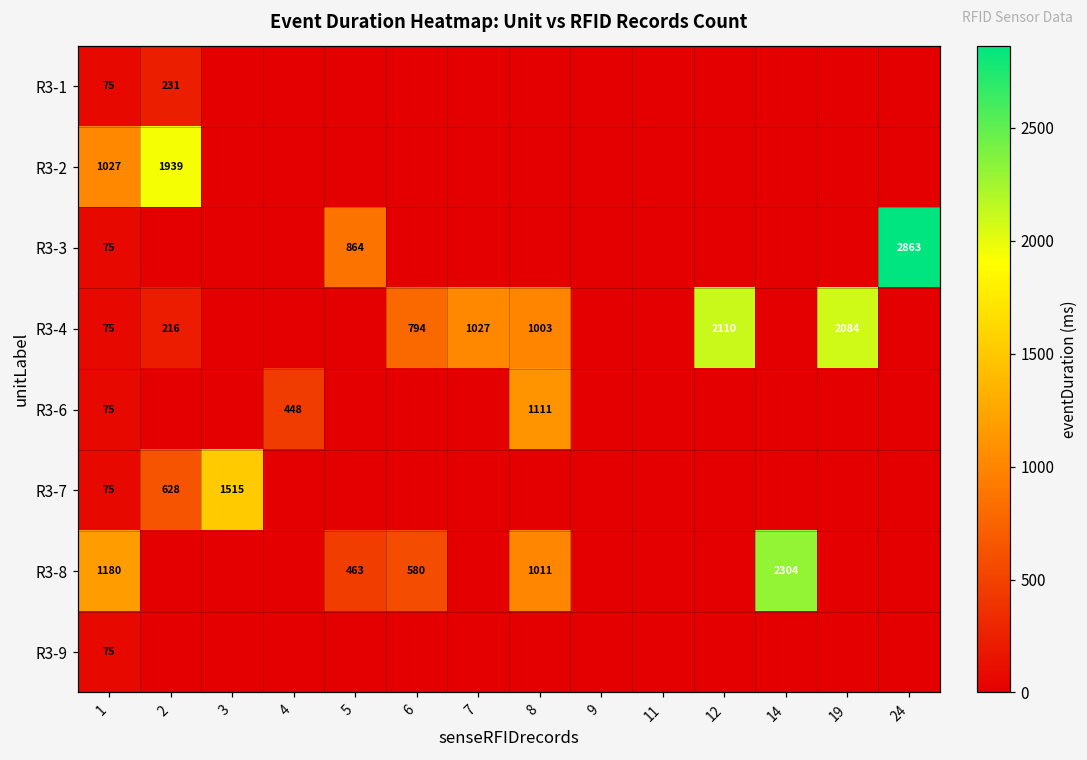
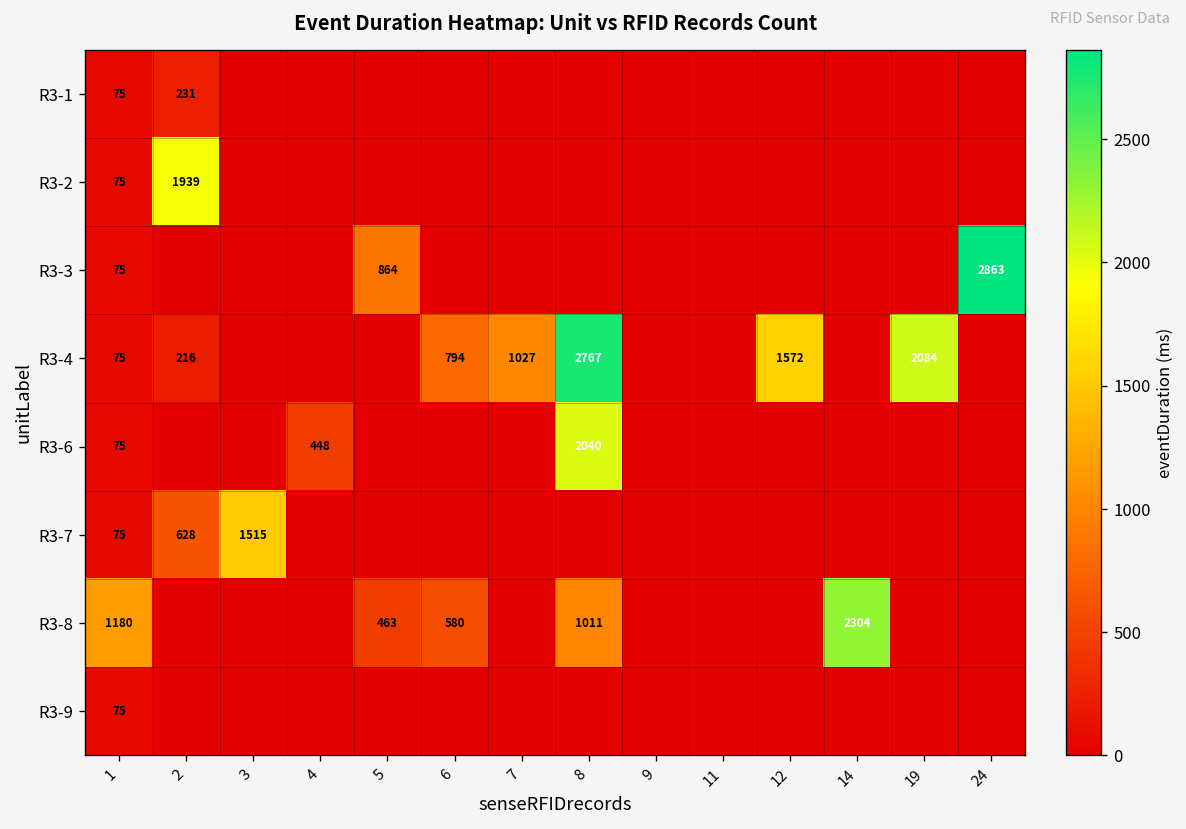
  {
    "R3-1": {
      "1": 75,
      "2": 231
    },
    "R3-2": {
-     "1": 1027,
+     "1": 75,
      "2": 1939
    },
    "R3-3": {
      "1": 75,
      "5": 864,
      "24": 2863
    },
    "R3-4": {
      "1": 75,
      "2": 216,
      "6": 794,
      "7": 1027,
-     "8": 1003,
-     "12": 2110,
+     "8": 2767,
+     "12": 1572,
      "19": 2084
    },
    "R3-6": {
      "1": 75,
      "4": 448,
-     "8": 1111
+     "8": 2040
    },
    "R3-7": {
      "1": 75,
      "2": 628,
      "3": 1515
    },
    "R3-8": {
      "1": 1180,
      "5": 463,
      "6": 580,
      "8": 1011,
      "14": 2304
    },
    "R3-9": {
      "1": 75
    }
  }
